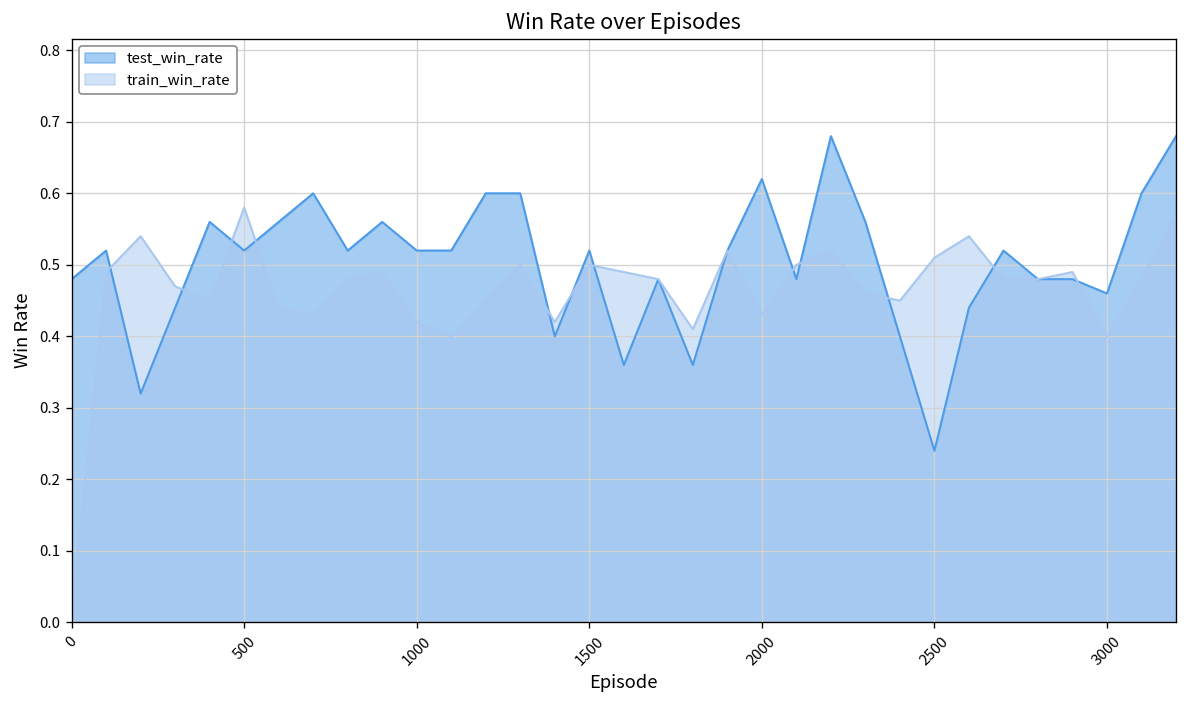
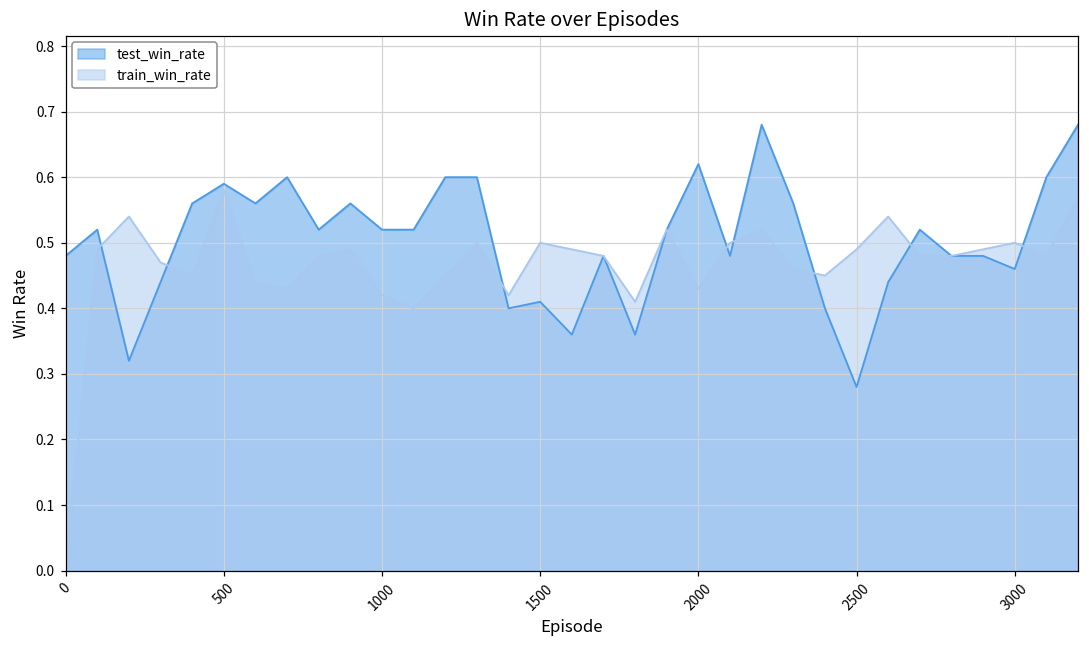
  {
    "test_win_rate": {
      "0": 0.48,
-     "500": 0.52,
+     "500": 0.59,
      "1000": 0.52,
-     "1500": 0.52,
+     "1500": 0.41,
      "2000": 0.62,
-     "2500": 0.24,
+     "2500": 0.28,
      "3000": 0.46
    },
    "train_win_rate": {
      "0": 0.01,
      "500": 0.58,
      "1000": 0.42,
      "1500": 0.50,
      "2000": 0.43,
-     "2500": 0.51,
-     "3000": 0.4
+     "2500": 0.49,
+     "3000": 0.5
    }
  }
